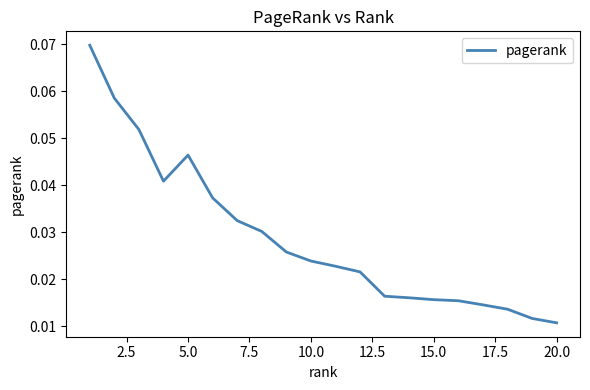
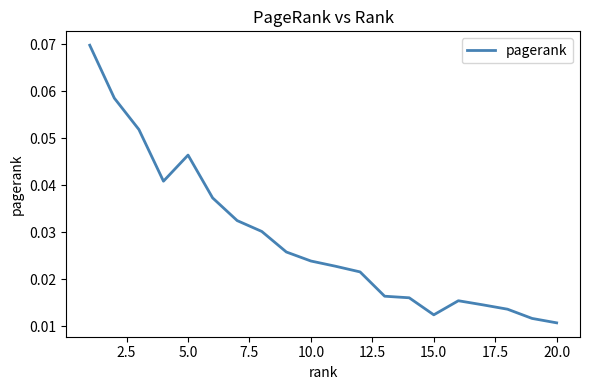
  {
    "5.0": 0.046,
    "10.0": 0.024,
-   "15.0": 0.016,
+   "15.0": 0.012,
    "20.0": 0.011
  }
